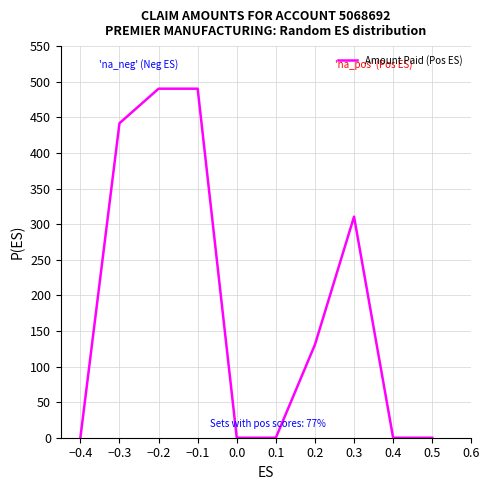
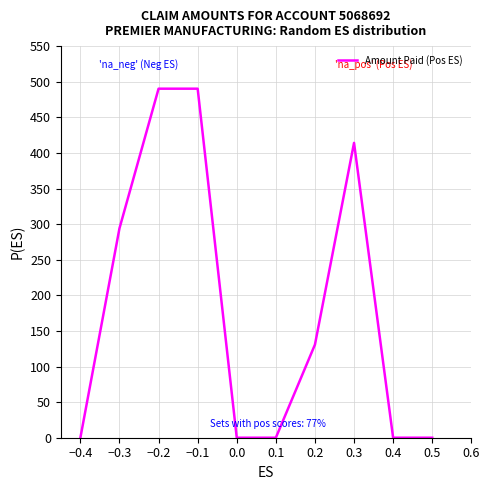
  {
    "−0.4": 0,
-   "−0.3": 440,
+   "−0.3": 290,
    "−0.2": 490,
    "−0.1": 490,
    "0.2": 130,
-   "0.3": 310,
+   "0.3": 410,
    "0.4": 0,
    "0.5": 0
  }
